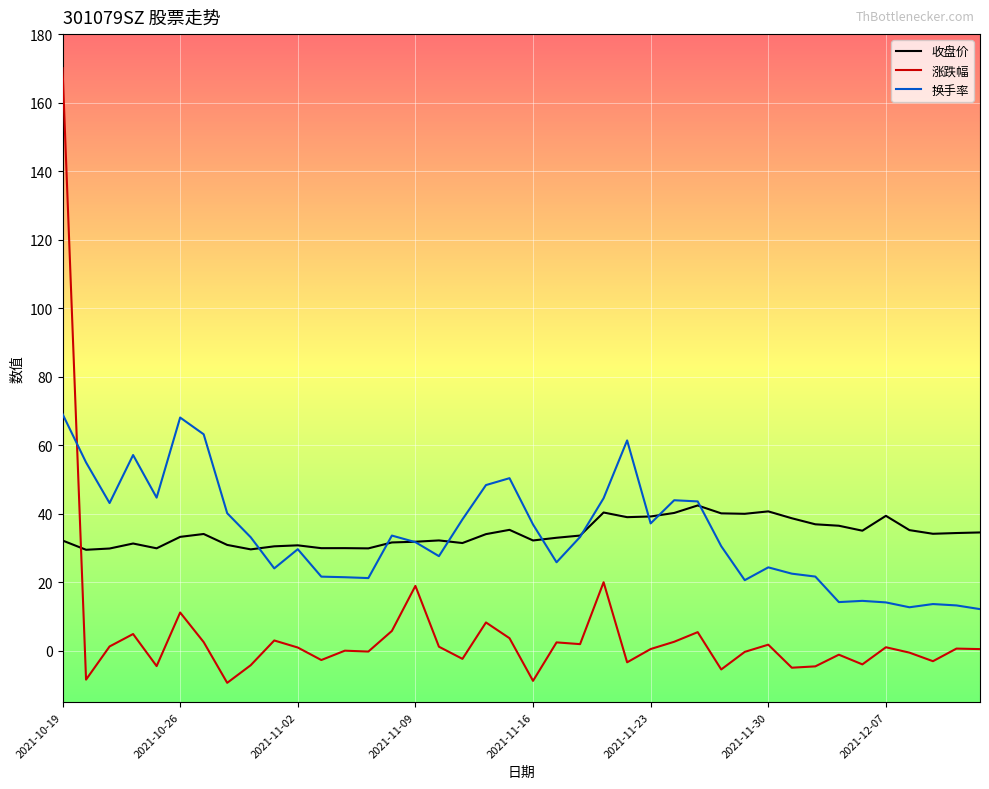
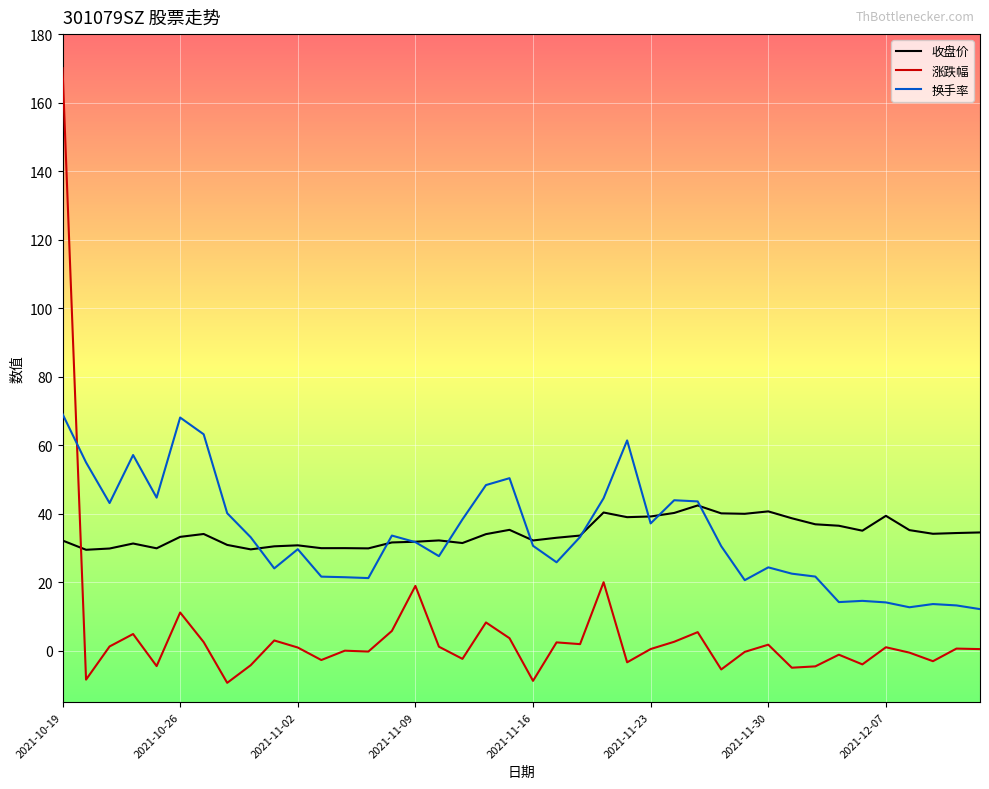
  {
    "收盘价": {
      "2021-10-19": 32,
      "2021-10-26": 33,
      "2021-11-02": 31,
      "2021-11-16": 32,
      "2021-11-23": 39,
      "2021-11-30": 41,
      "2021-12-07": 39
    },
    "涨跌幅": {
      "2021-10-19": 170,
      "2021-10-26": 11,
      "2021-11-02": 1,
      "2021-11-09": 19,
      "2021-11-16": -9,
      "2021-11-23": 1,
      "2021-11-30": 2,
      "2021-12-07": 1
    },
    "换手率": {
      "2021-10-19": 69,
      "2021-10-26": 68,
      "2021-11-02": 30,
-     "2021-11-16": 37,
+     "2021-11-16": 31,
      "2021-11-23": 37,
      "2021-11-30": 24,
      "2021-12-07": 14
    }
  }
